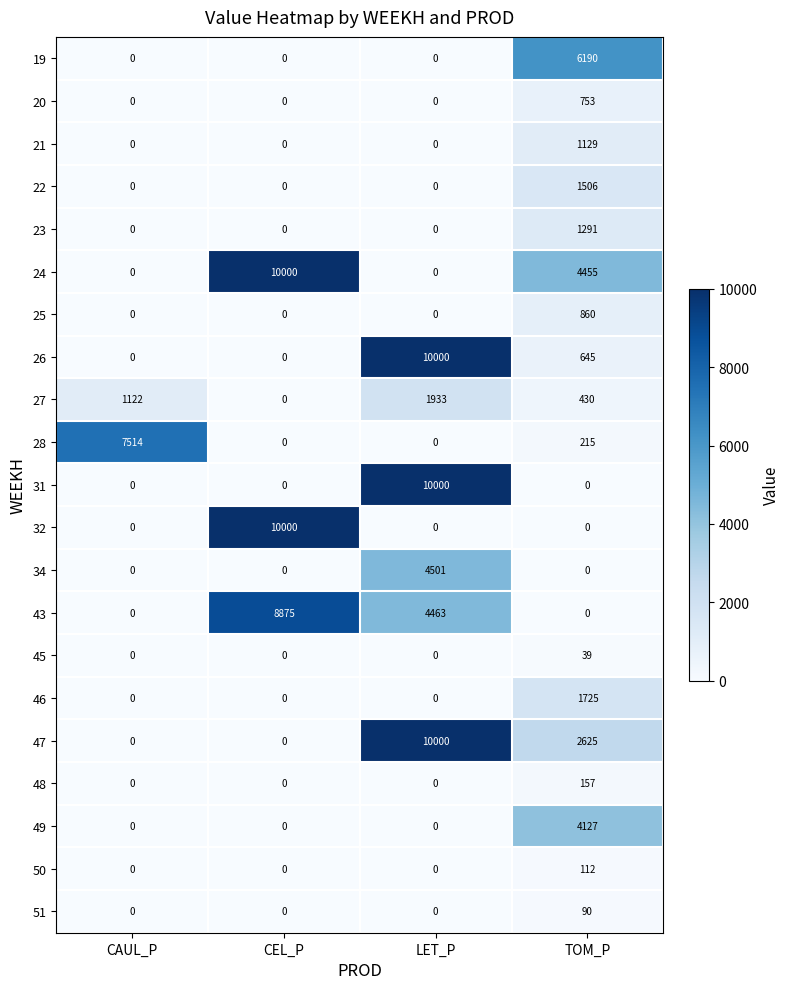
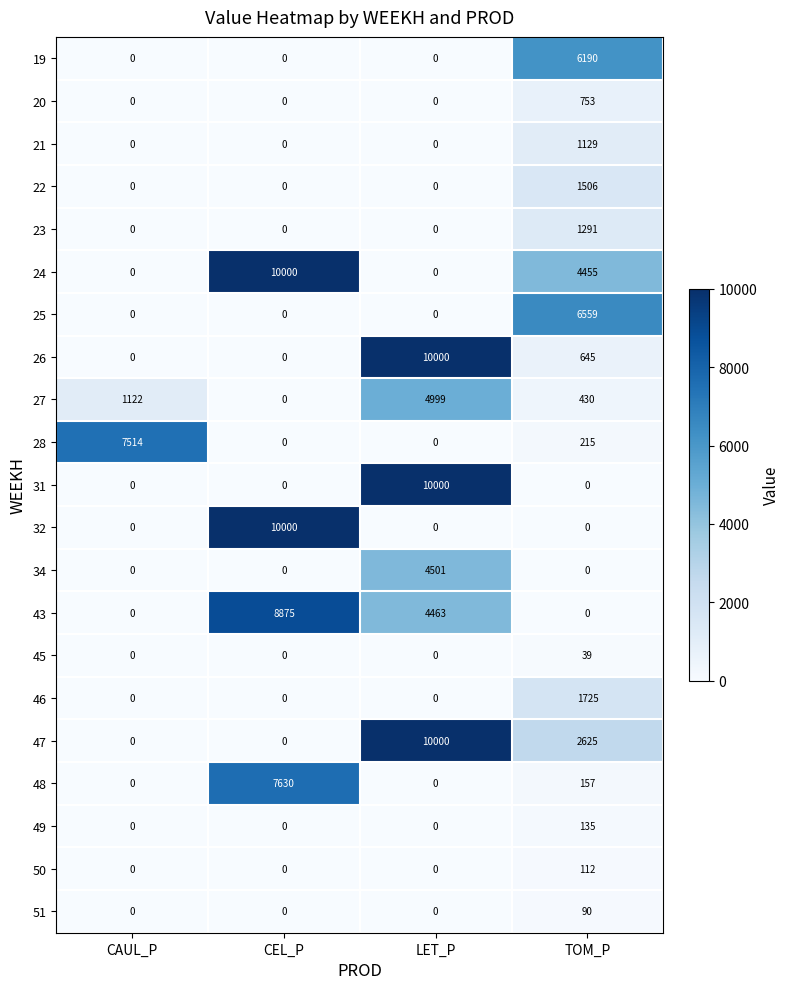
  {
    "19": {
      "CAUL_P": 0,
      "CEL_P": 0,
      "LET_P": 0,
      "TOM_P": 6190
    },
    "20": {
      "CAUL_P": 0,
      "CEL_P": 0,
      "LET_P": 0,
      "TOM_P": 753
    },
    "21": {
      "CAUL_P": 0,
      "CEL_P": 0,
      "LET_P": 0,
      "TOM_P": 1129
    },
    "22": {
      "CAUL_P": 0,
      "CEL_P": 0,
      "LET_P": 0,
      "TOM_P": 1506
    },
    "23": {
      "CAUL_P": 0,
      "CEL_P": 0,
      "LET_P": 0,
      "TOM_P": 1291
    },
    "24": {
      "CAUL_P": 0,
      "CEL_P": 10000,
      "LET_P": 0,
      "TOM_P": 4455
    },
    "25": {
      "CAUL_P": 0,
      "CEL_P": 0,
      "LET_P": 0,
-     "TOM_P": 860
+     "TOM_P": 6559
    },
    "26": {
      "CAUL_P": 0,
      "CEL_P": 0,
      "LET_P": 10000,
      "TOM_P": 645
    },
    "27": {
      "CAUL_P": 1122,
      "CEL_P": 0,
-     "LET_P": 1933,
+     "LET_P": 4999,
      "TOM_P": 430
    },
    "28": {
      "CAUL_P": 7514,
      "CEL_P": 0,
      "LET_P": 0,
      "TOM_P": 215
    },
    "31": {
      "CAUL_P": 0,
      "CEL_P": 0,
      "LET_P": 10000,
      "TOM_P": 0
    },
    "32": {
      "CAUL_P": 0,
      "CEL_P": 10000,
      "LET_P": 0,
      "TOM_P": 0
    },
    "34": {
      "CAUL_P": 0,
      "CEL_P": 0,
      "LET_P": 4501,
      "TOM_P": 0
    },
    "43": {
      "CAUL_P": 0,
      "CEL_P": 8875,
      "LET_P": 4463,
      "TOM_P": 0
    },
    "45": {
      "CAUL_P": 0,
      "CEL_P": 0,
      "LET_P": 0,
      "TOM_P": 39
    },
    "46": {
      "CAUL_P": 0,
      "CEL_P": 0,
      "LET_P": 0,
      "TOM_P": 1725
    },
    "47": {
      "CAUL_P": 0,
      "CEL_P": 0,
      "LET_P": 10000,
      "TOM_P": 2625
    },
    "48": {
      "CAUL_P": 0,
-     "CEL_P": 0,
+     "CEL_P": 7630,
      "LET_P": 0,
      "TOM_P": 157
    },
    "49": {
      "CAUL_P": 0,
      "CEL_P": 0,
      "LET_P": 0,
-     "TOM_P": 4127
+     "TOM_P": 135
    },
    "50": {
      "CAUL_P": 0,
      "CEL_P": 0,
      "LET_P": 0,
      "TOM_P": 112
    },
    "51": {
      "CAUL_P": 0,
      "CEL_P": 0,
      "LET_P": 0,
      "TOM_P": 90
    }
  }
